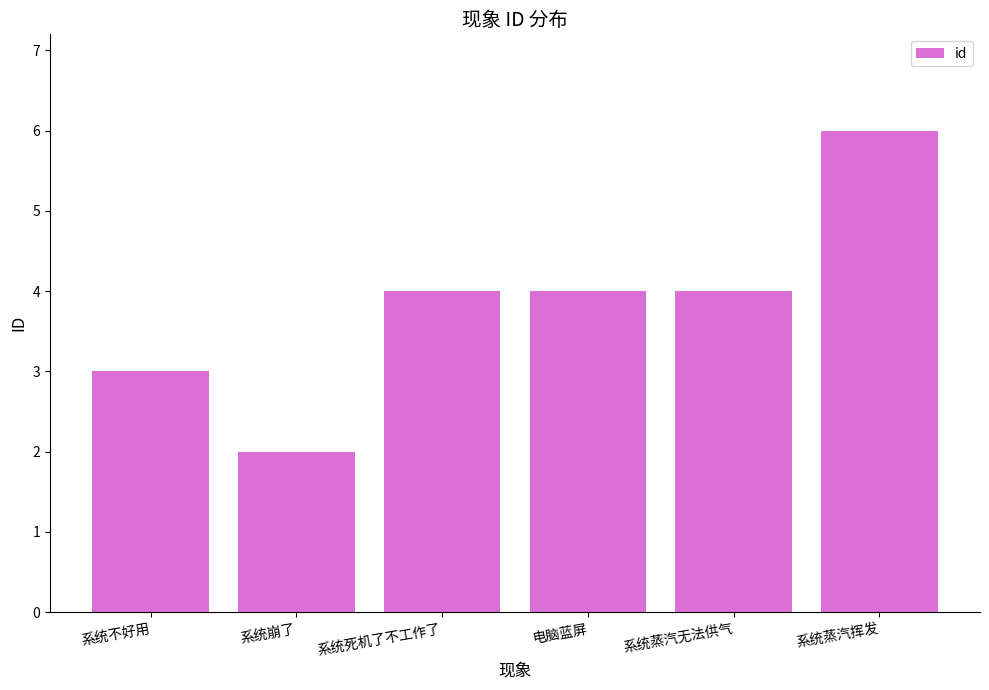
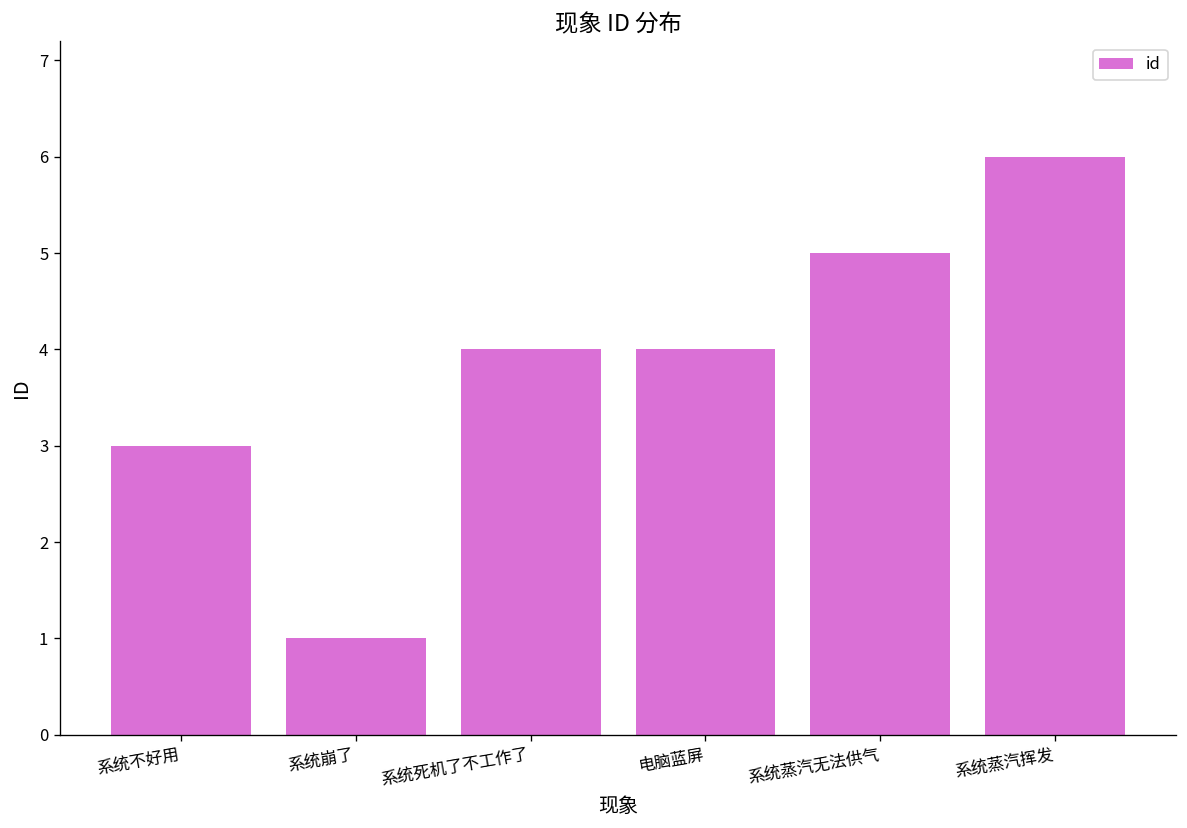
  {
    "系统不好用": 3,
-   "系统崩了": 2,
+   "系统崩了": 1,
    "系统死机了不工作了": 4,
    "电脑蓝屏": 4,
-   "系统蒸汽无法供气": 4,
+   "系统蒸汽无法供气": 5,
    "系统蒸汽挥发": 6
  }
